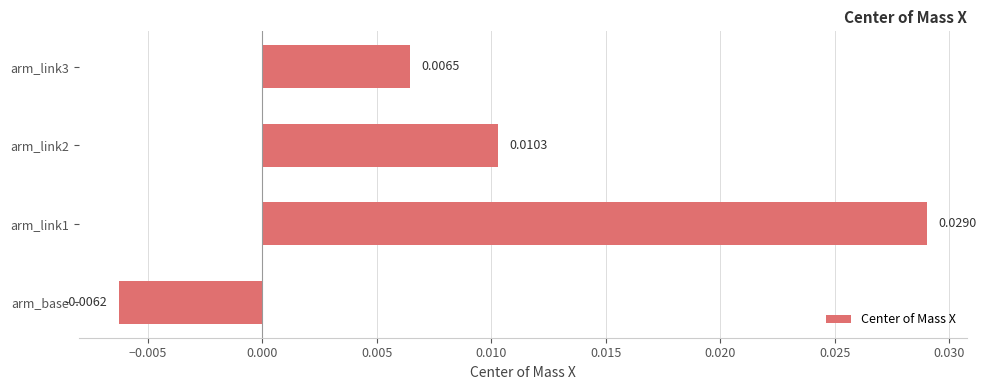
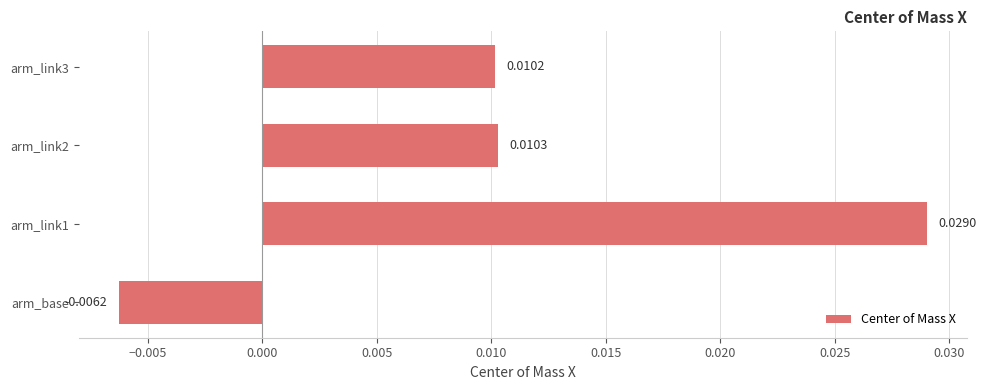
  {
-   "arm_link3": 0.0065,
+   "arm_link3": 0.0102,
    "arm_link2": 0.0103,
    "arm_link1": 0.0290,
    "arm_base": -0.0062
  }
